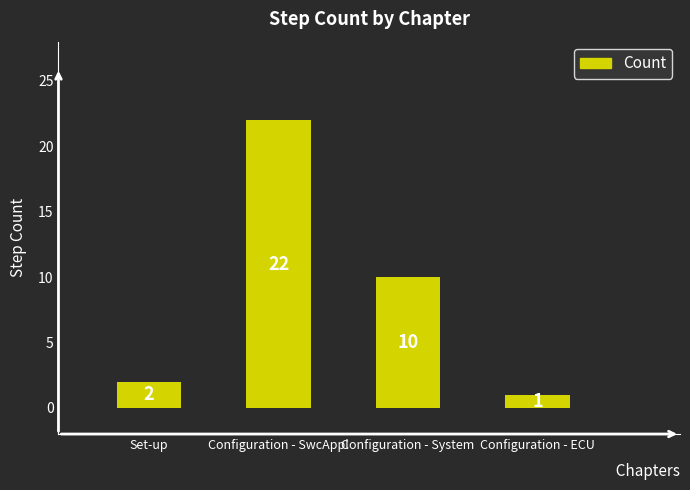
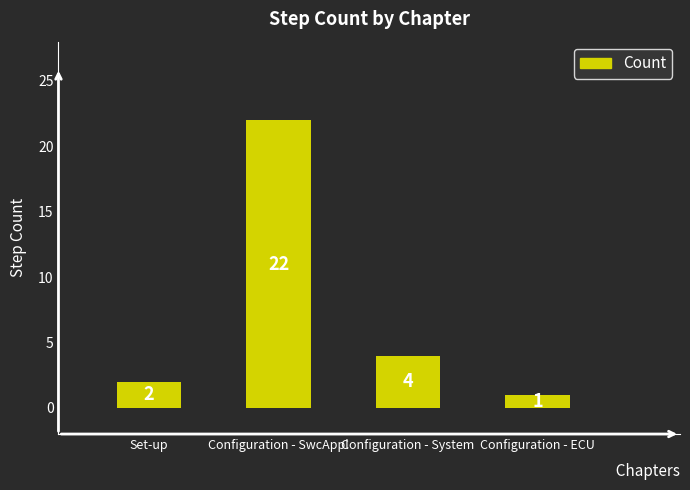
  {
    "Set-up": 2,
    "Configuration - SwcAppl": 22,
-   "Configuration - System": 10,
+   "Configuration - System": 4,
    "Configuration - ECU": 1
  }
